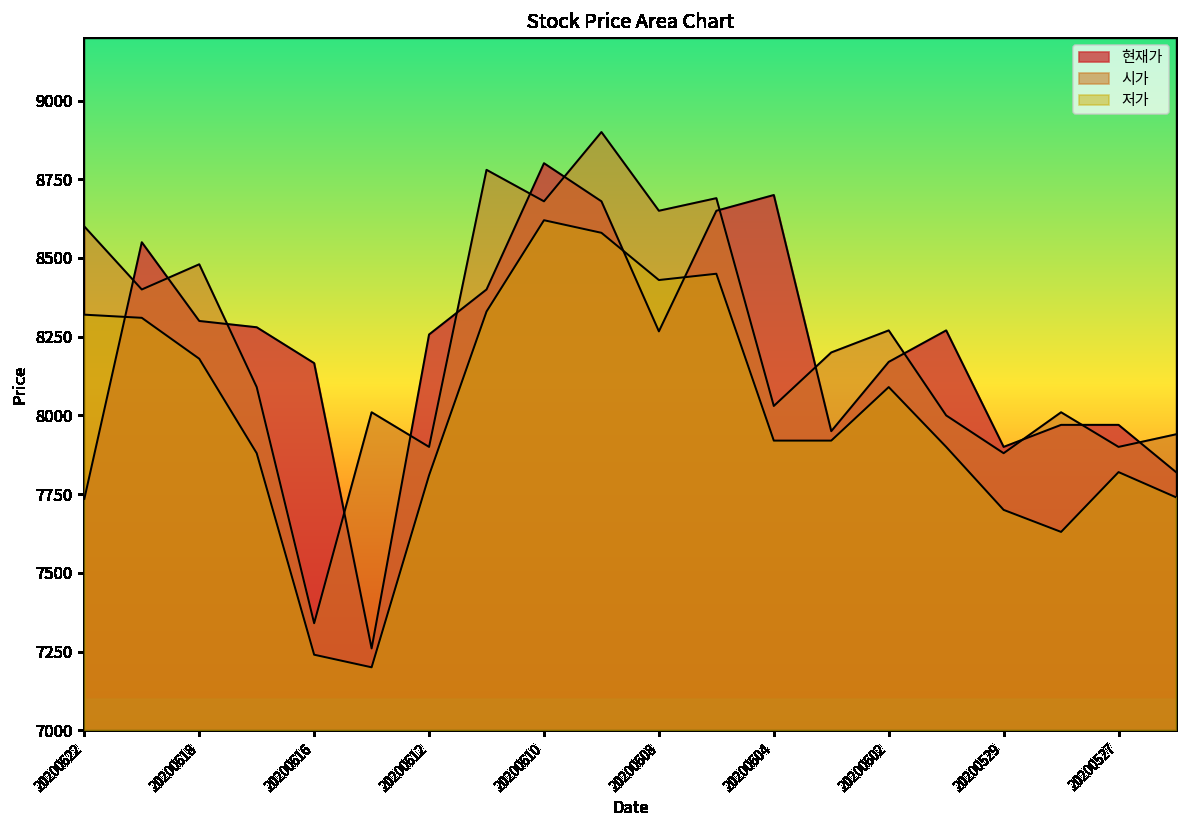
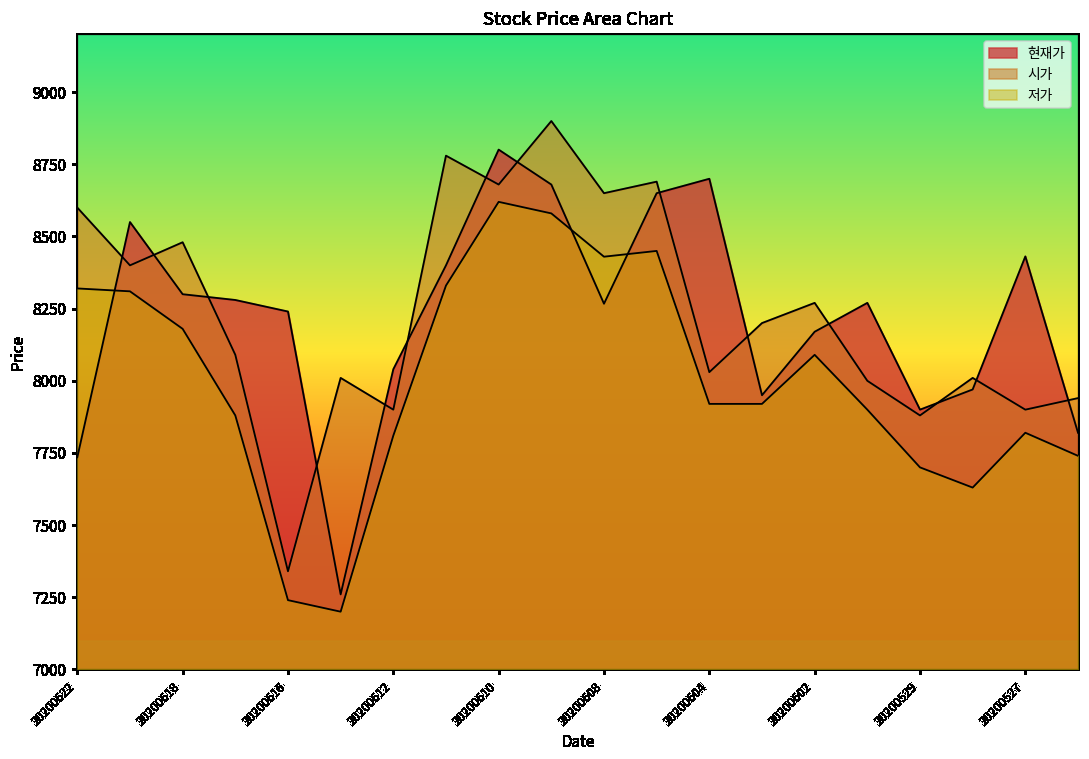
  {
    "현재가": {
      "20200622": 7740,
      "20200618": 8300,
-     "20200616": 8170,
-     "20200612": 8260,
+     "20200616": 8240,
+     "20200612": 8040,
      "20200610": 8800,
      "20200608": 8270,
      "20200604": 8700,
      "20200602": 8170,
      "20200529": 7900,
-     "20200527": 7970
+     "20200527": 8430
    }
  }
